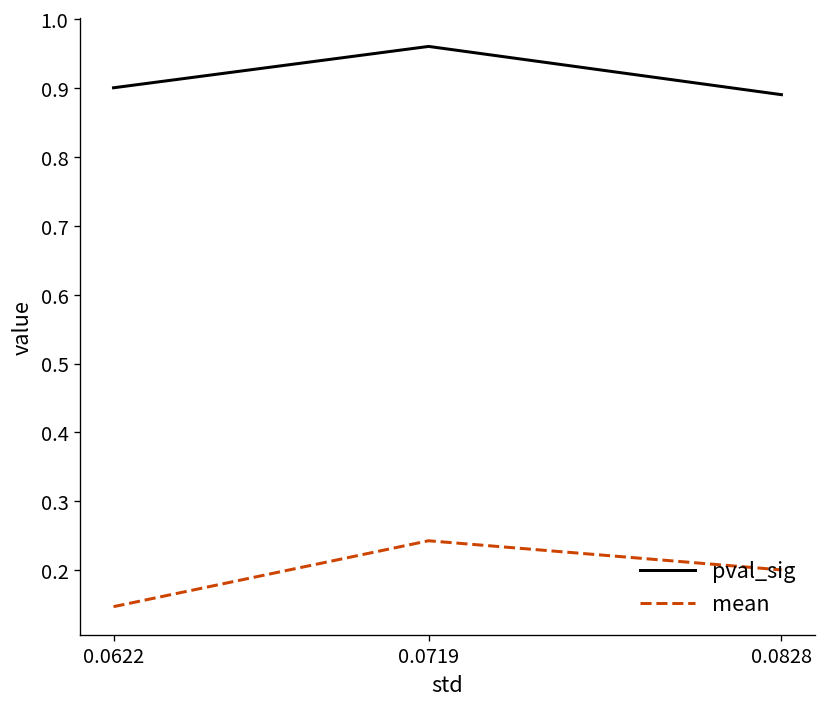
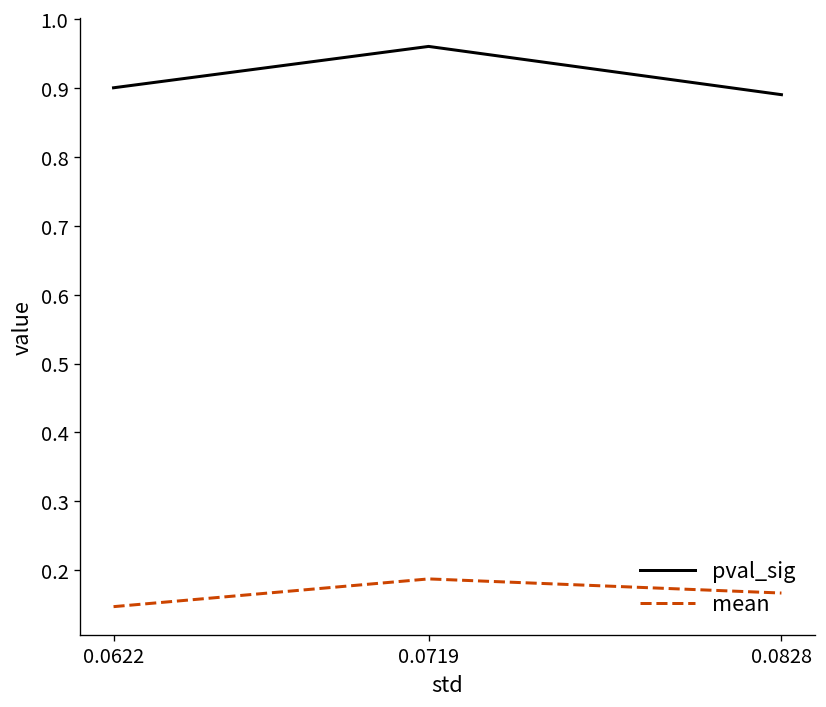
  {
    "pval_sig": {
      "0.0622": 0.90,
      "0.0719": 0.96,
      "0.0828": 0.89
    },
    "mean": {
      "0.0622": 0.15,
-     "0.0719": 0.24,
-     "0.0828": 0.20
+     "0.0719": 0.19,
+     "0.0828": 0.17
    }
  }
